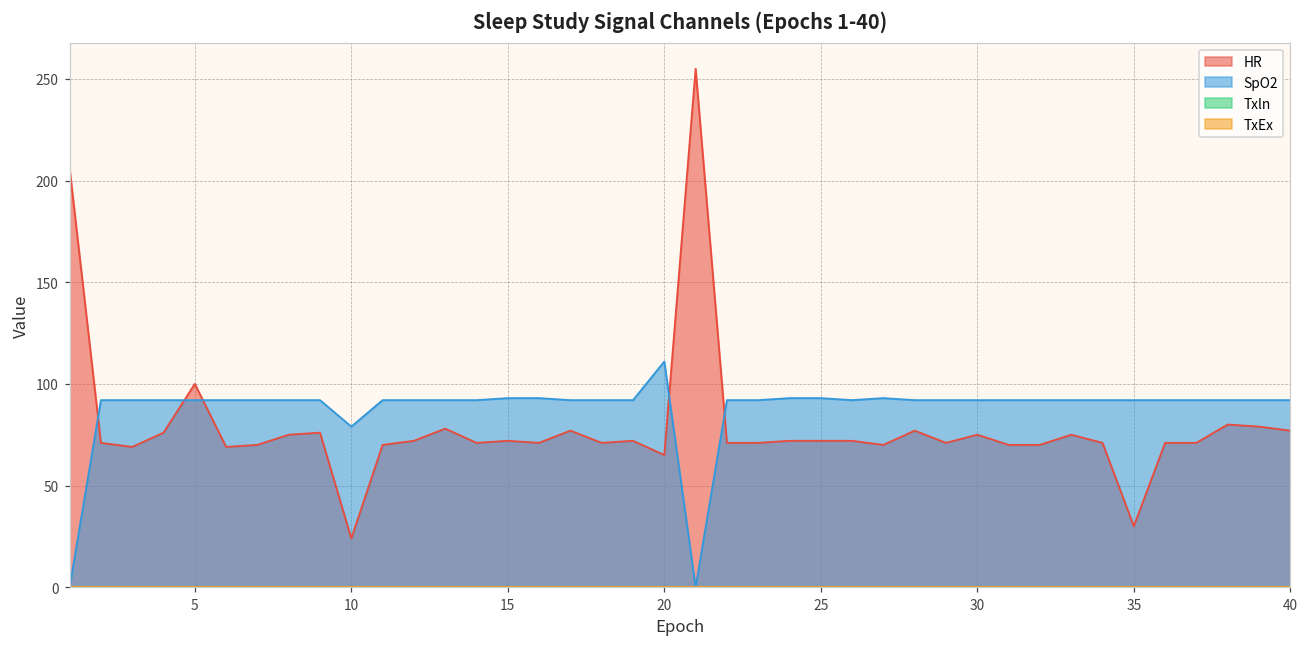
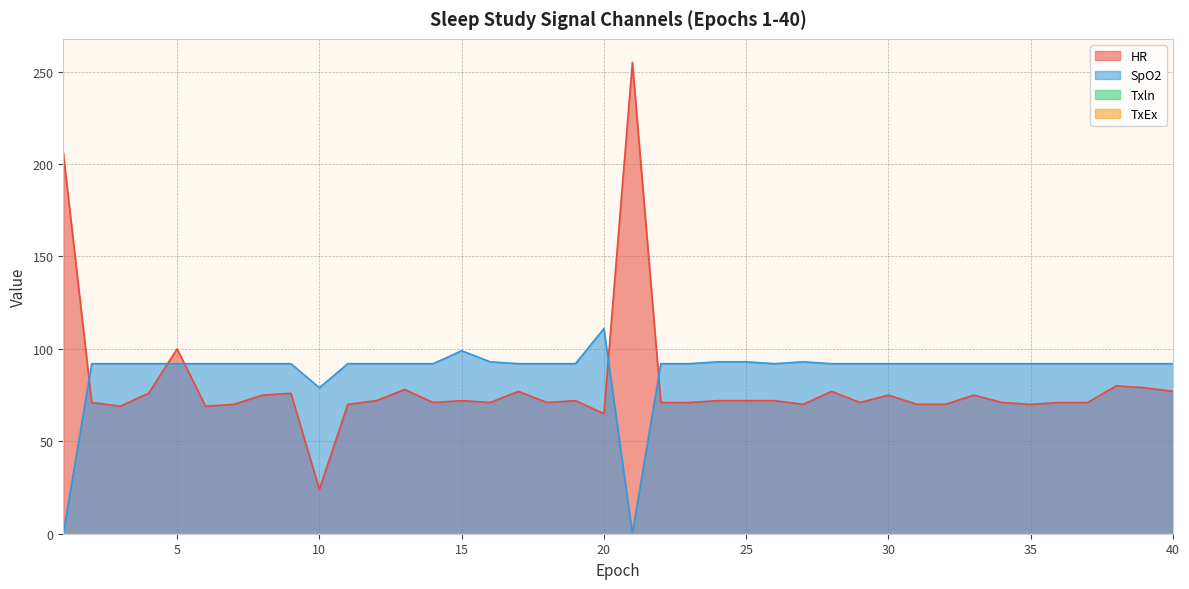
  {
    "HR": {
      "5": 100,
      "10": 24,
      "15": 72,
      "20": 65,
      "25": 72,
      "30": 75,
-     "35": 30,
+     "35": 70,
      "40": 77
    },
    "SpO2": {
      "5": 92,
      "10": 79,
-     "15": 93,
+     "15": 99,
      "20": 111,
      "25": 93,
      "30": 92,
      "35": 92,
      "40": 92
    },
    "TxEx": {
      "5": 0,
      "10": 0,
      "15": 0,
      "20": 0,
      "25": 0,
      "30": 0,
      "35": 0,
      "40": 0
    }
  }
